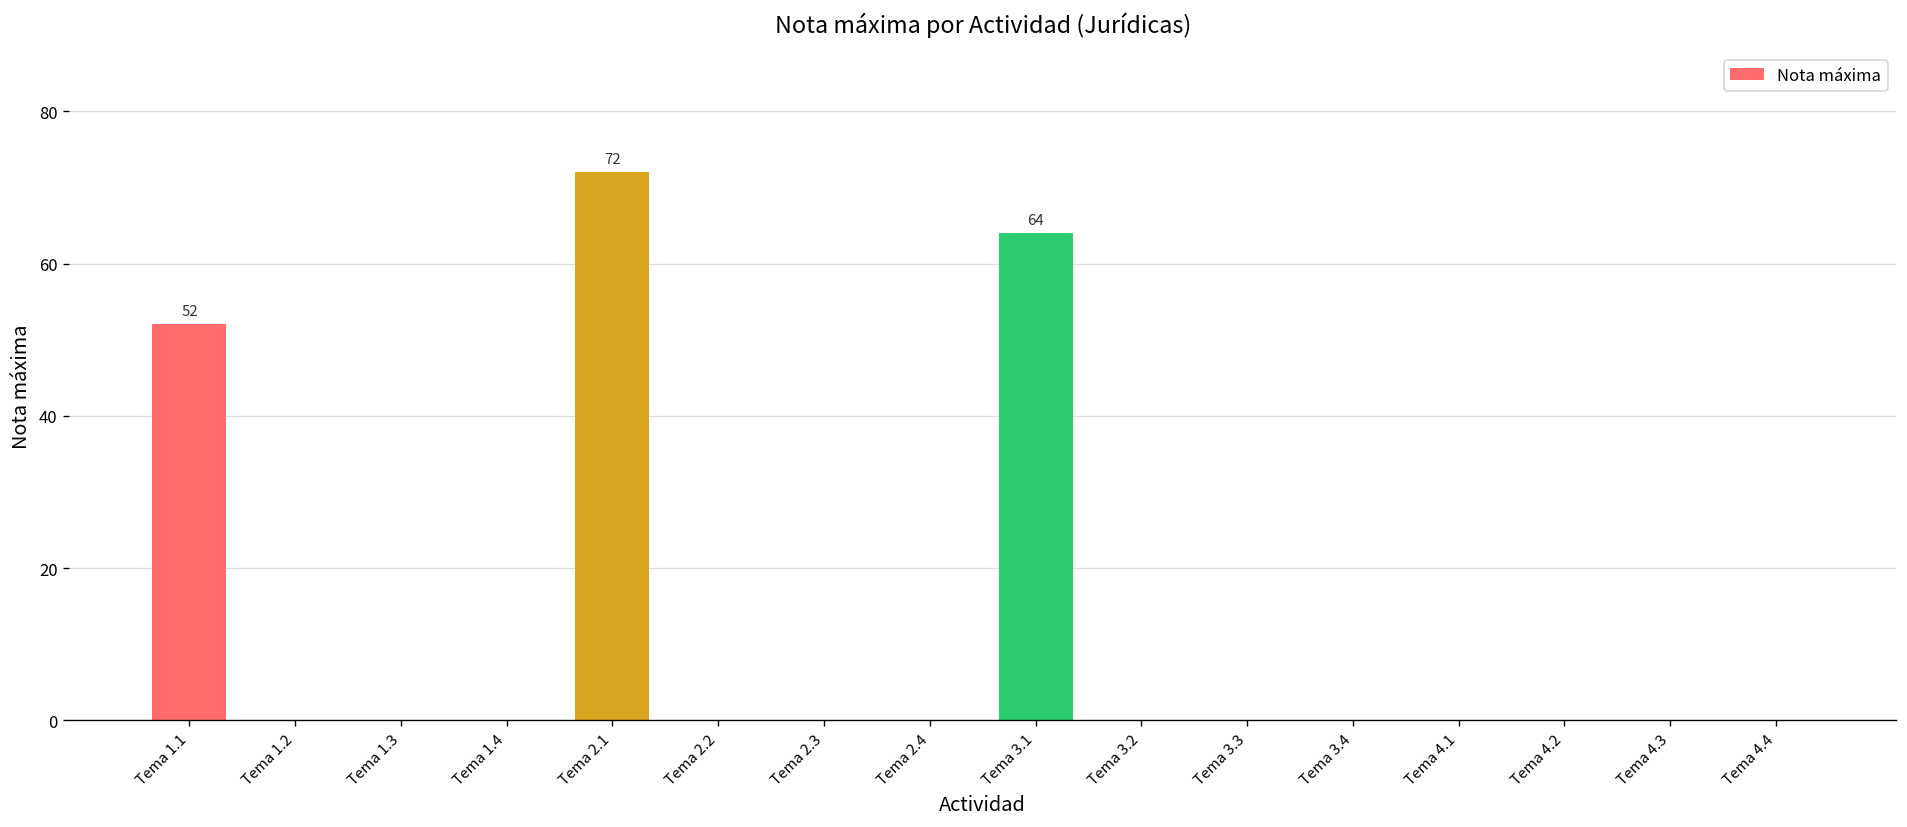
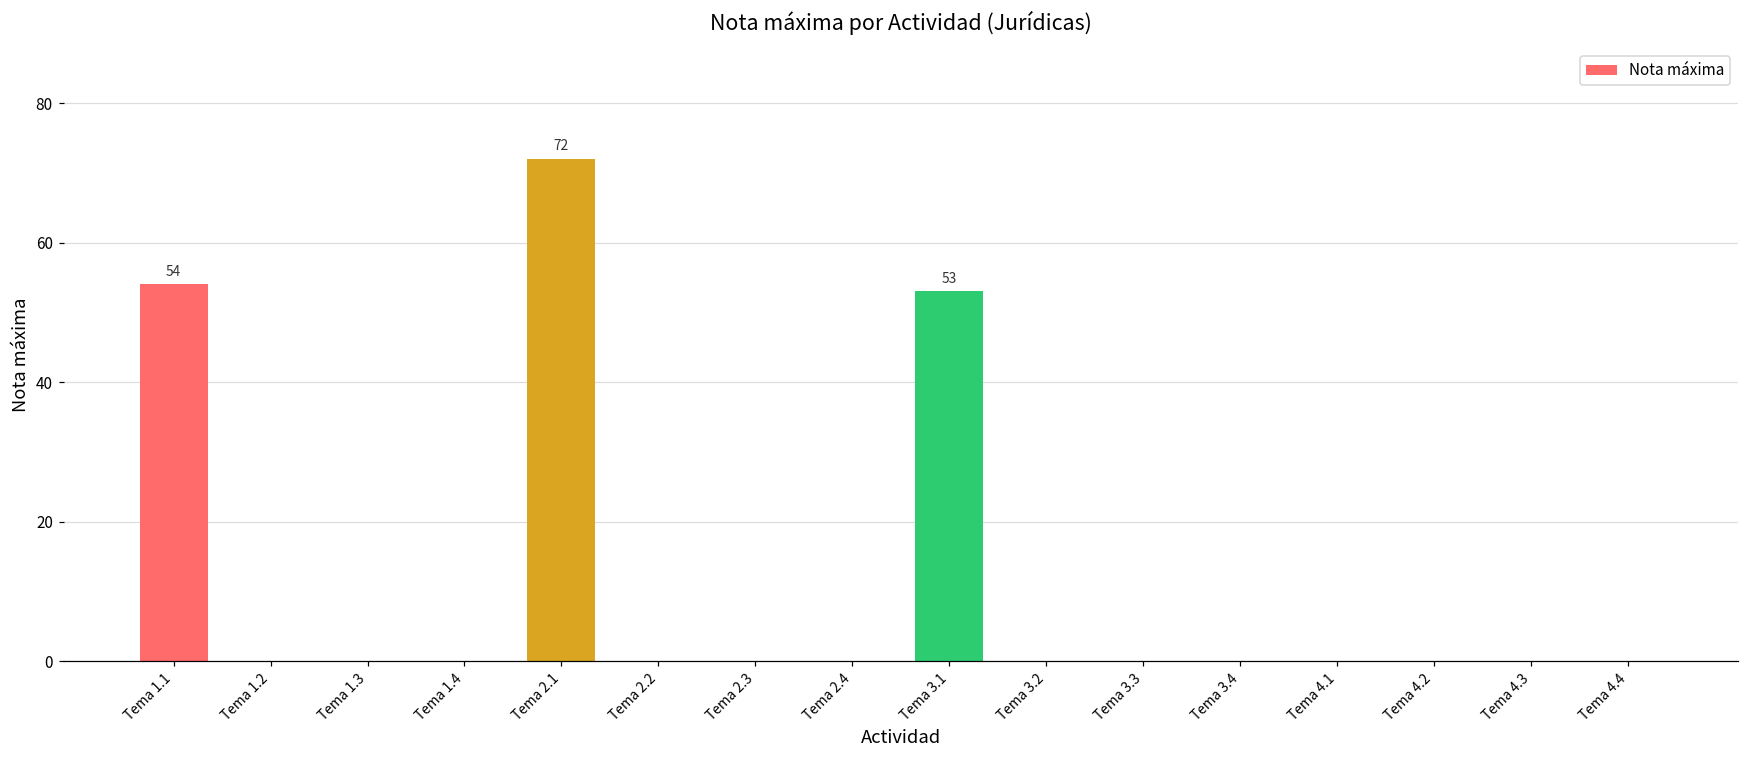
  {
-   "Tema 1.1": 52,
+   "Tema 1.1": 54,
    "Tema 2.1": 72,
-   "Tema 3.1": 64
+   "Tema 3.1": 53
  }
